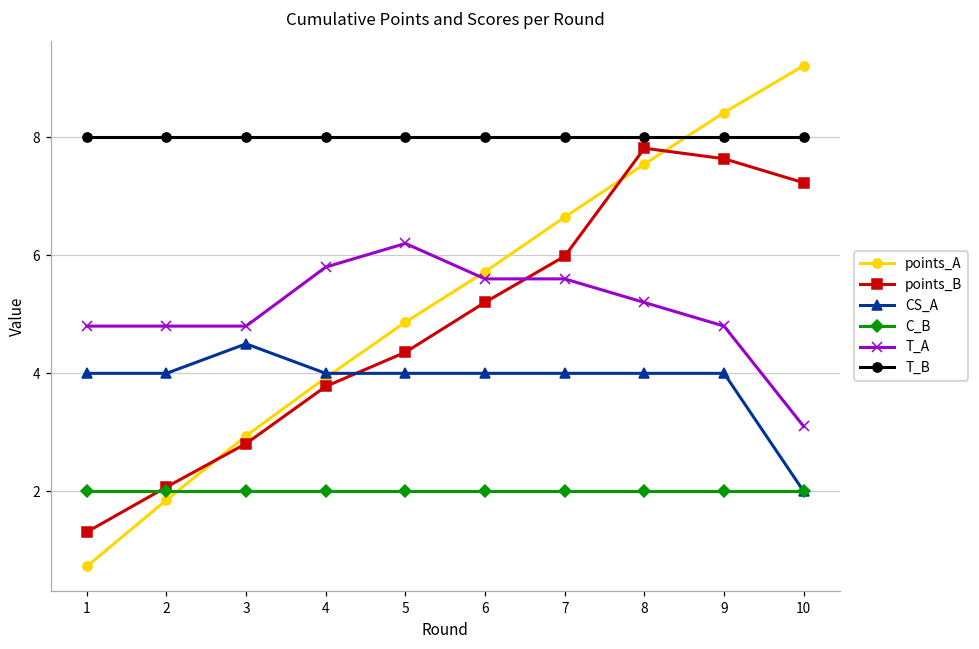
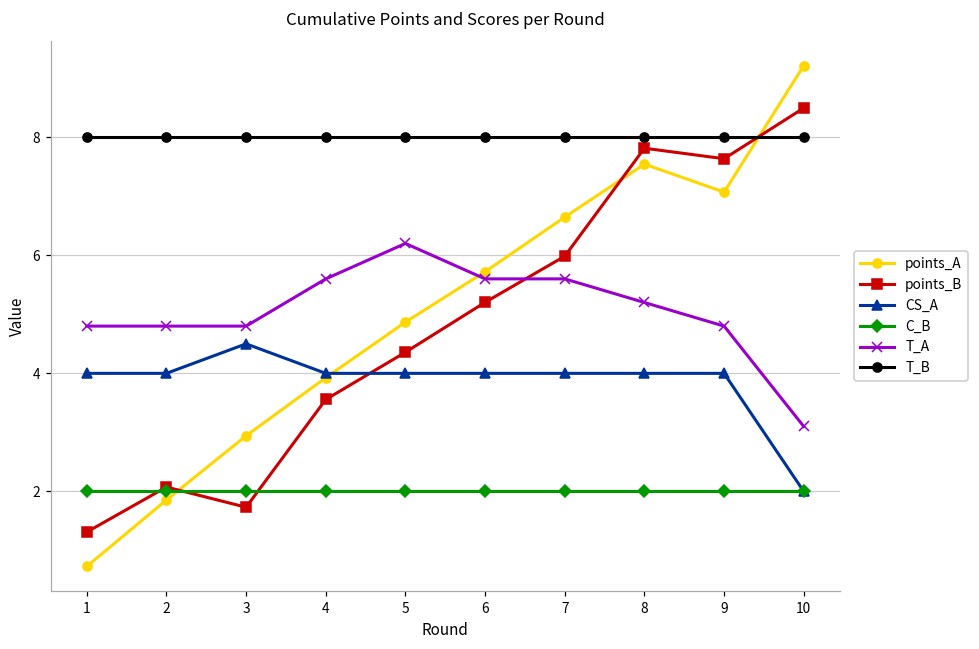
  {
    "points_A": {
      "1": 0.7,
      "2": 1.9,
      "3": 2.9,
      "4": 3.9,
      "5": 4.9,
      "6": 5.7,
      "7": 6.6,
      "8": 7.5,
-     "9": 8.4,
+     "9": 7.1,
      "10": 9.2
    },
    "points_B": {
      "1": 1.3,
      "2": 2.1,
-     "3": 2.8,
-     "4": 3.8,
+     "3": 1.7,
+     "4": 3.6,
      "5": 4.4,
      "6": 5.2,
      "7": 6.0,
      "8": 7.8,
      "9": 7.6,
-     "10": 7.2
+     "10": 8.5
    },
    "CS_A": {
      "1": 4.0,
      "2": 4.0,
      "3": 4.5,
      "4": 4.0,
      "5": 4.0,
      "6": 4.0,
      "7": 4.0,
      "8": 4.0,
      "9": 4.0
    },
    "C_B": {
      "1": 2.0,
      "2": 2.0,
      "3": 2.0,
      "4": 2.0,
      "5": 2.0,
      "6": 2.0,
      "7": 2.0,
      "8": 2.0,
      "9": 2.0
    },
    "T_A": {
      "1": 4.8,
      "2": 4.8,
      "3": 4.8,
-     "4": 5.8,
+     "4": 5.6,
      "5": 6.2,
      "6": 5.6,
      "7": 5.6,
      "8": 5.2,
      "9": 4.8,
      "10": 3.1
    },
    "T_B": {
      "1": 8.0,
      "2": 8.0,
      "3": 8.0,
      "4": 8.0,
      "5": 8.0,
      "6": 8.0,
      "7": 8.0,
      "8": 8.0,
      "9": 8.0,
      "10": 8.0
    }
  }
